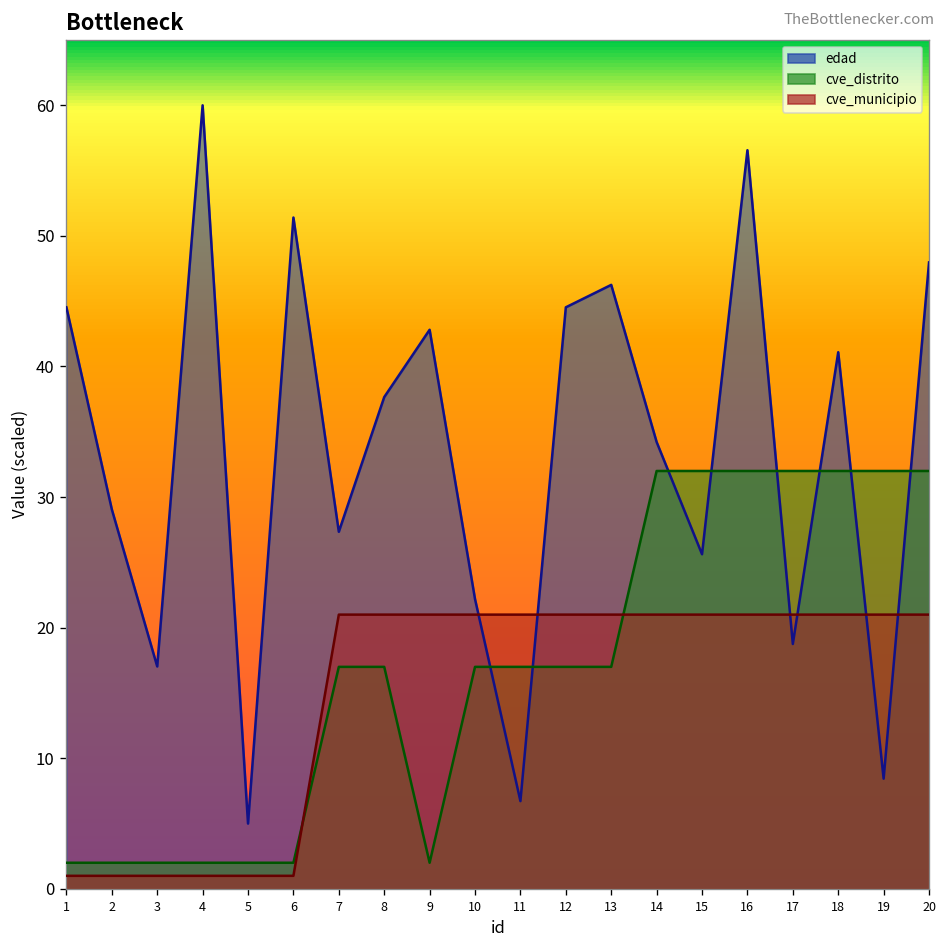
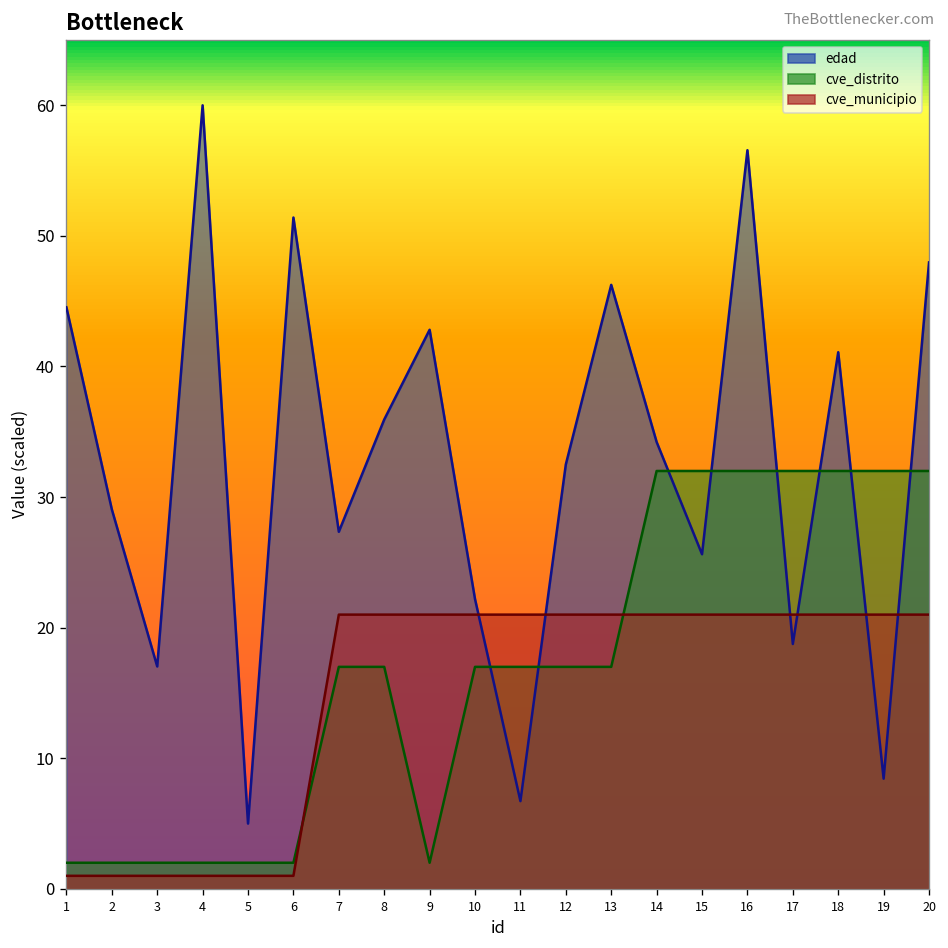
  {
    "edad": {
      "1": 44.5,
      "2": 29.1,
      "3": 17.0,
      "4": 60.0,
      "5": 5.0,
      "6": 51.4,
      "7": 27.3,
-     "8": 37.7,
+     "8": 35.9,
      "9": 42.8,
      "10": 22.2,
      "11": 6.7,
-     "12": 44.5,
+     "12": 32.5,
      "13": 46.3,
      "14": 34.2,
      "15": 25.6,
      "16": 56.6,
      "17": 18.8,
      "18": 41.1,
      "19": 8.4,
      "20": 48.0
    },
    "cve_distrito": {
      "1": 2.0,
      "2": 2.0,
      "3": 2.0,
      "4": 2.0,
      "5": 2.0,
      "6": 2.0,
      "7": 17.0,
      "8": 17.0,
      "9": 2.0,
      "10": 17.0,
      "11": 17.0,
      "12": 17.0,
      "13": 17.0,
      "14": 32.0,
      "15": 32.0,
      "16": 32.0,
      "17": 32.0,
      "18": 32.0,
      "19": 32.0,
      "20": 32.0
    },
    "cve_municipio": {
      "1": 1.0,
      "2": 1.0,
      "3": 1.0,
      "4": 1.0,
      "5": 1.0,
      "6": 1.0,
      "7": 21.0,
      "8": 21.0,
      "9": 21.0,
      "10": 21.0,
      "11": 21.0,
      "12": 21.0,
      "13": 21.0,
      "14": 21.0,
      "15": 21.0,
      "16": 21.0,
      "17": 21.0,
      "18": 21.0,
      "19": 21.0,
      "20": 21.0
    }
  }
